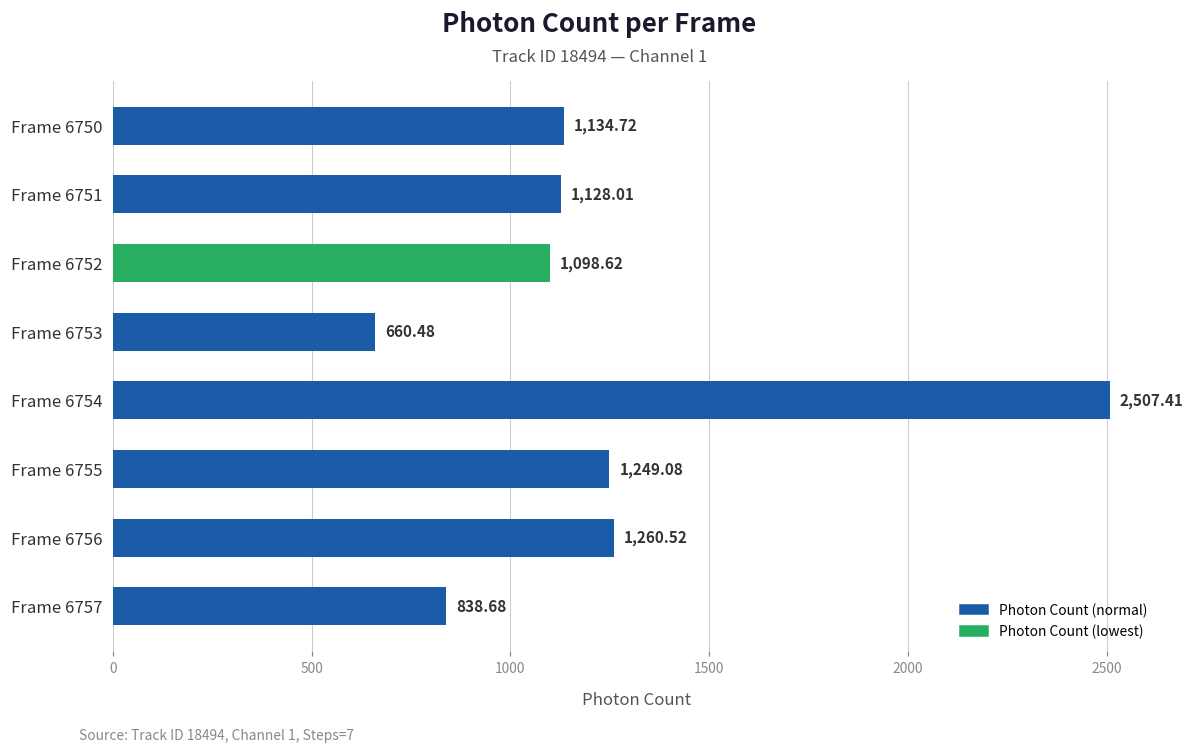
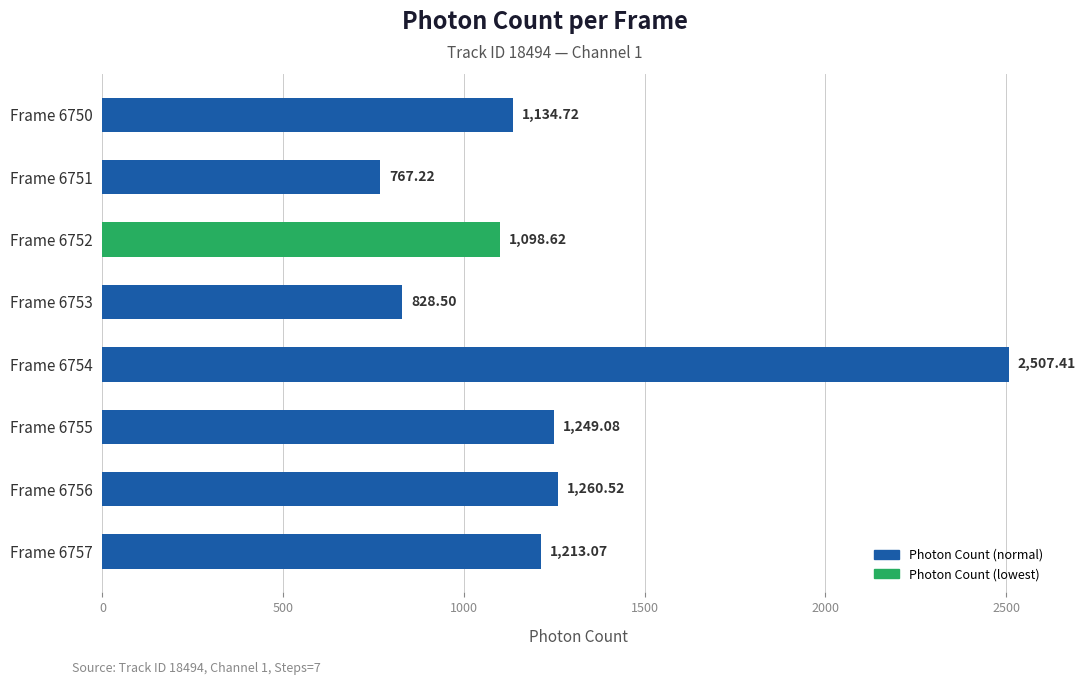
  {
    "Frame 6750": "1,134.72",
-   "Frame 6751": "1,128.01",
+   "Frame 6751": "767.22",
    "Frame 6752": "1,098.62",
-   "Frame 6753": "660.48",
+   "Frame 6753": "828.50",
    "Frame 6754": "2,507.41",
    "Frame 6755": "1,249.08",
    "Frame 6756": "1,260.52",
-   "Frame 6757": "838.68"
+   "Frame 6757": "1,213.07"
  }
